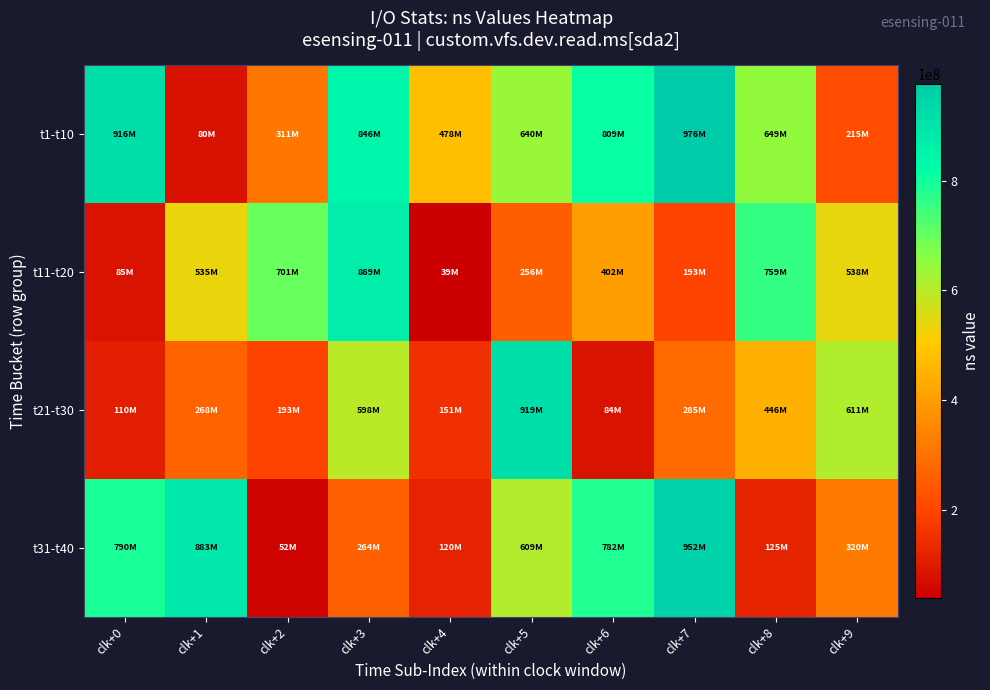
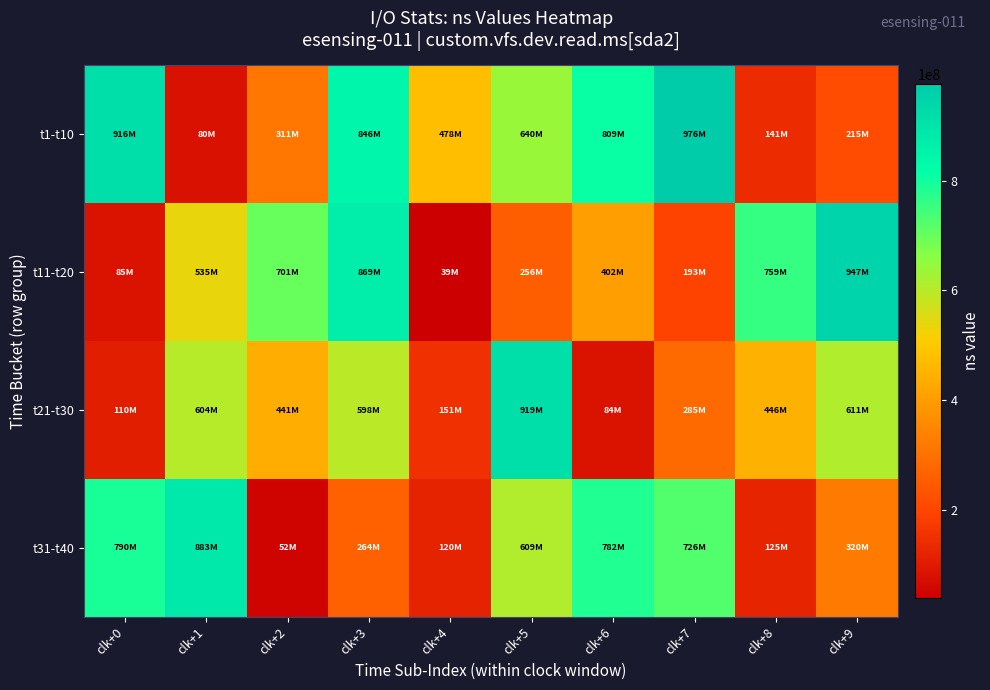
  {
    "t1-t10": {
      "clk+0": "916M",
      "clk+1": "80M",
      "clk+2": "311M",
      "clk+3": "846M",
      "clk+4": "478M",
      "clk+5": "640M",
      "clk+6": "809M",
      "clk+7": "976M",
-     "clk+8": "649M",
+     "clk+8": "141M",
      "clk+9": "215M"
    },
    "t11-t20": {
      "clk+0": "85M",
      "clk+1": "535M",
      "clk+2": "701M",
      "clk+3": "869M",
      "clk+4": "39M",
      "clk+5": "256M",
      "clk+6": "402M",
      "clk+7": "193M",
      "clk+8": "759M",
-     "clk+9": "538M"
+     "clk+9": "947M"
    },
    "t21-t30": {
      "clk+0": "110M",
-     "clk+1": "268M",
-     "clk+2": "193M",
+     "clk+1": "604M",
+     "clk+2": "441M",
      "clk+3": "598M",
      "clk+4": "151M",
      "clk+5": "919M",
      "clk+6": "84M",
      "clk+7": "285M",
      "clk+8": "446M",
      "clk+9": "611M"
    },
    "t31-t40": {
      "clk+0": "790M",
      "clk+1": "883M",
      "clk+2": "52M",
      "clk+3": "264M",
      "clk+4": "120M",
      "clk+5": "609M",
      "clk+6": "782M",
-     "clk+7": "952M",
+     "clk+7": "726M",
      "clk+8": "125M",
      "clk+9": "320M"
    }
  }
